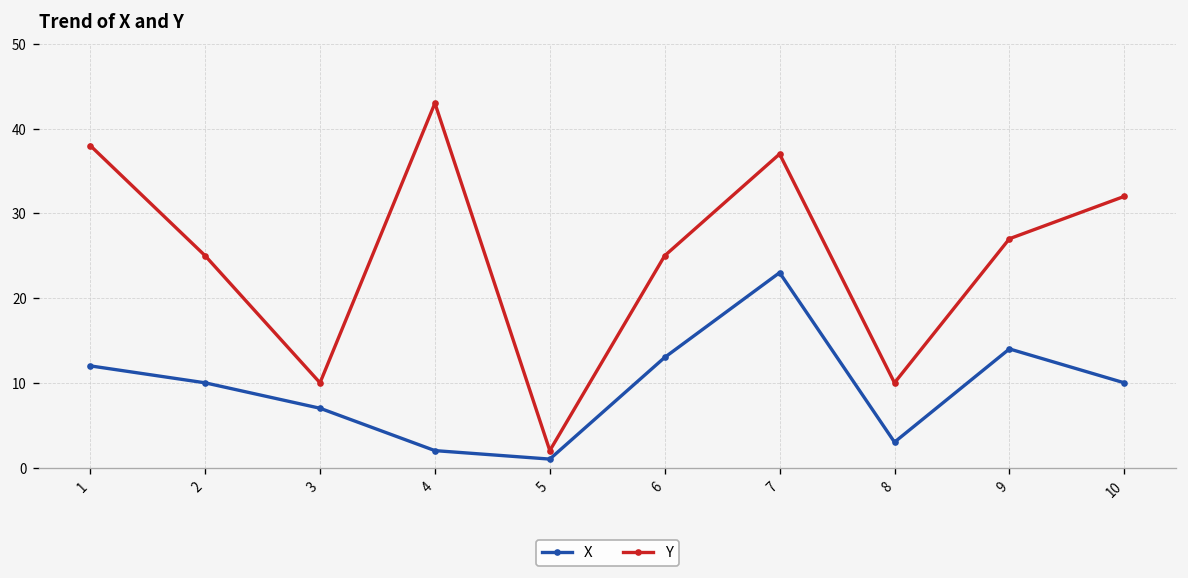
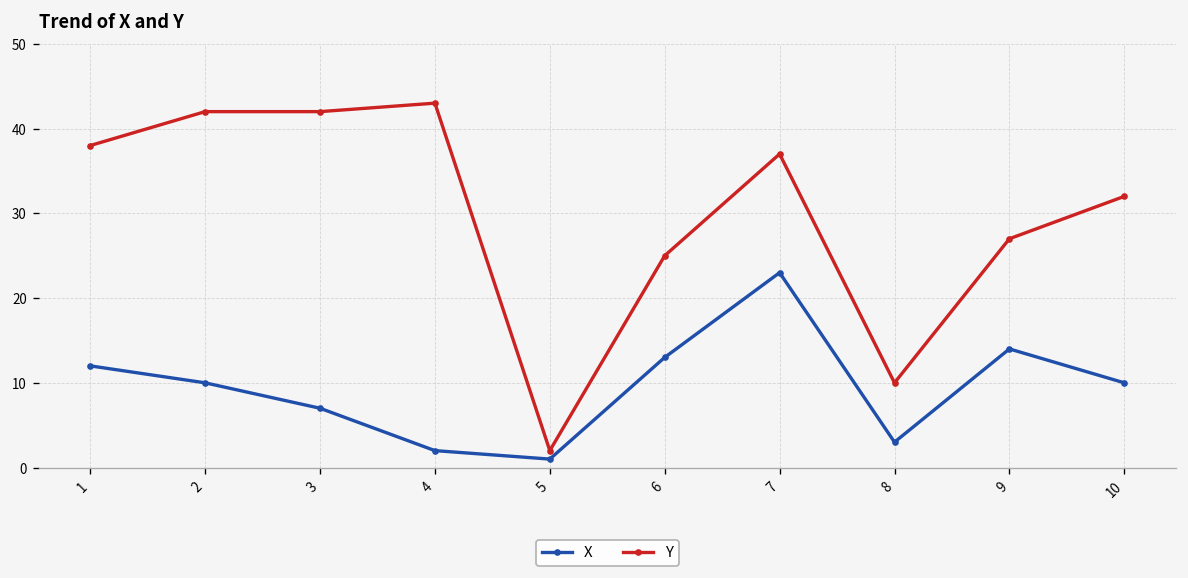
  {
    "X": {
      "1": 12,
      "2": 10,
      "3": 7,
      "4": 2,
      "5": 1,
      "6": 13,
      "7": 23,
      "8": 3,
      "9": 14,
      "10": 10
    },
    "Y": {
      "1": 38,
-     "2": 25,
-     "3": 10,
+     "2": 42,
+     "3": 42,
      "4": 43,
      "5": 2,
      "6": 25,
      "7": 37,
      "8": 10,
      "9": 27,
      "10": 32
    }
  }
